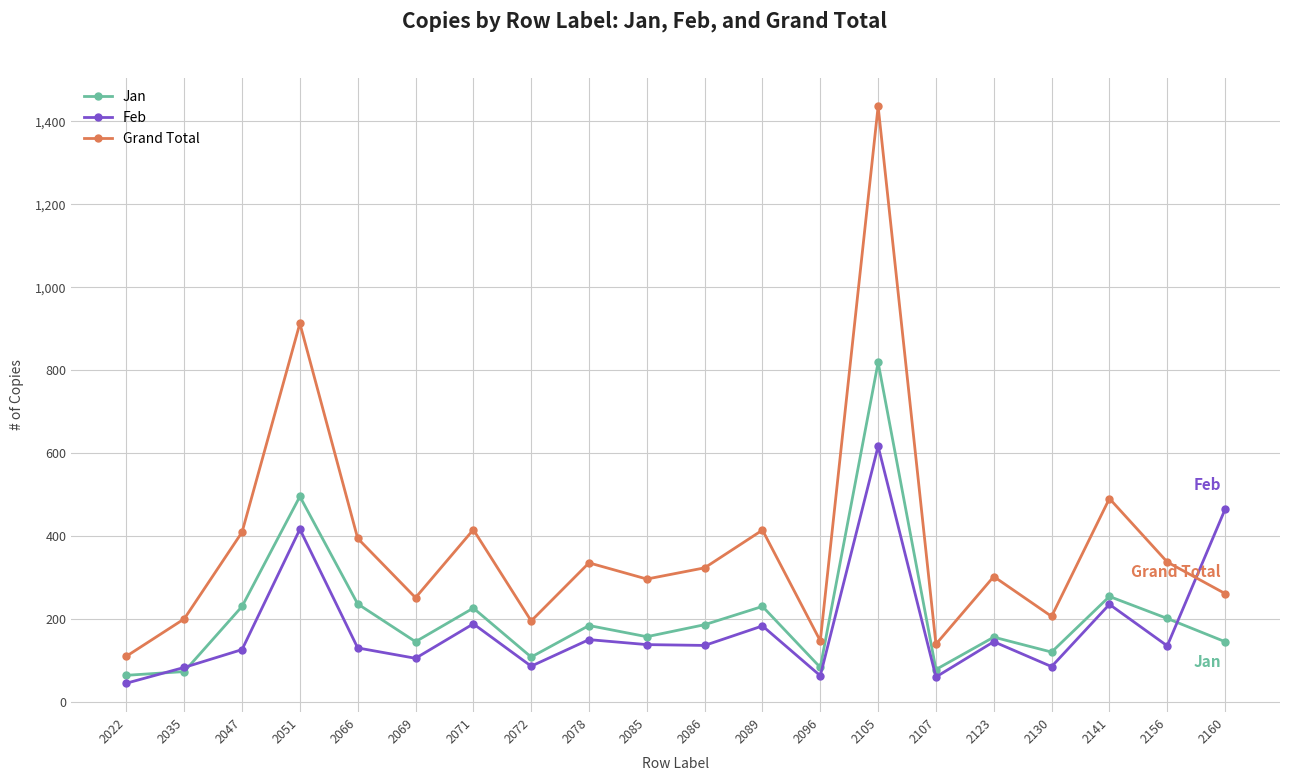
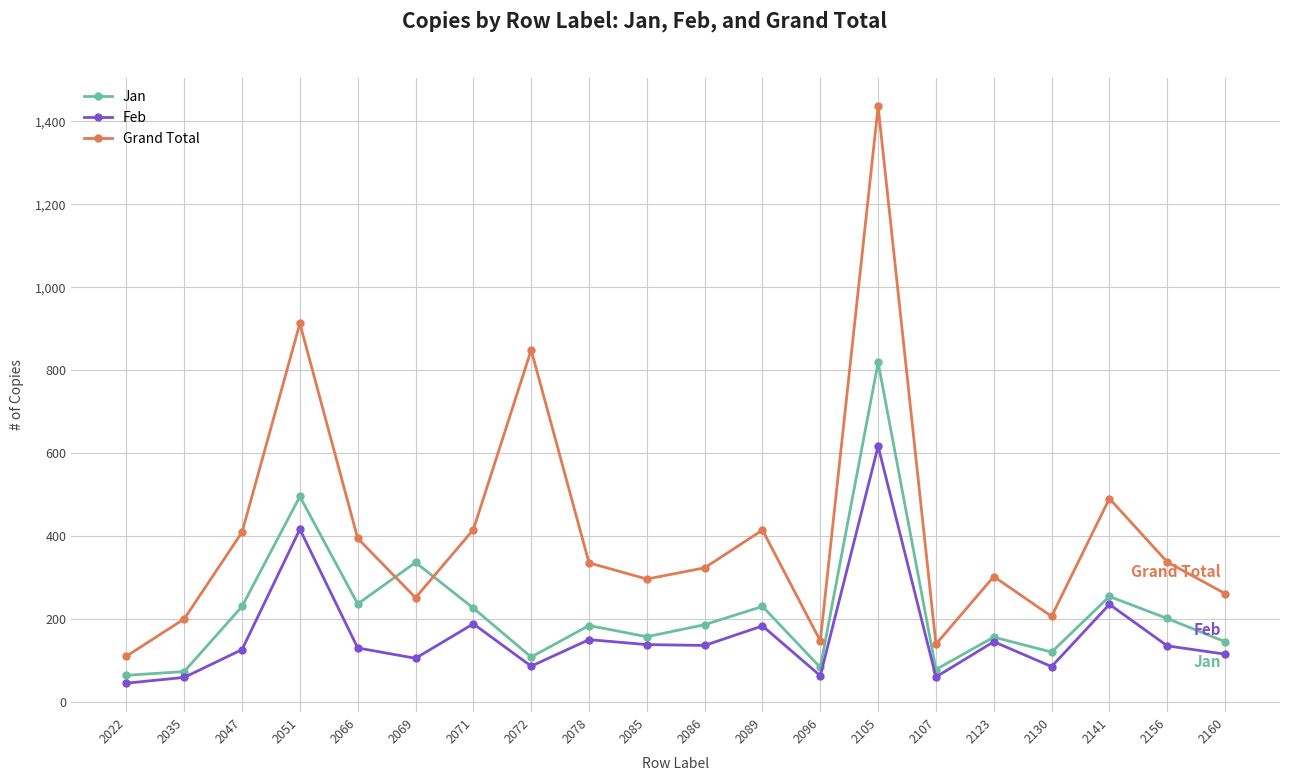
  {
    "Jan": {
      "2022": "70",
      "2035": "70",
      "2047": "230",
      "2051": "500",
      "2066": "240",
-     "2069": "150",
+     "2069": "340",
      "2071": "230",
      "2072": "110",
      "2078": "190",
      "2085": "160",
      "2086": "190",
      "2089": "230",
      "2096": "80",
      "2105": "820",
      "2107": "80",
      "2123": "160",
      "2130": "120",
      "2141": "260",
      "2156": "200",
      "2160": "150"
    },
    "Feb": {
      "2022": "50",
-     "2035": "80",
+     "2035": "60",
      "2047": "130",
      "2051": "420",
      "2066": "130",
      "2069": "110",
      "2071": "190",
      "2072": "90",
      "2078": "150",
      "2085": "140",
      "2086": "140",
      "2089": "180",
      "2096": "60",
      "2105": "620",
      "2107": "60",
      "2123": "150",
      "2130": "90",
      "2141": "240",
      "2156": "140",
-     "2160": "470"
+     "2160": "120"
    },
    "Grand Total": {
      "2022": "110",
      "2035": "200",
      "2047": "410",
      "2051": "910",
      "2066": "400",
      "2069": "250",
      "2071": "420",
-     "2072": "200",
+     "2072": "850",
      "2078": "340",
      "2085": "300",
      "2086": "320",
      "2089": "420",
      "2096": "150",
      "2105": "1,440",
      "2107": "140",
      "2123": "300",
      "2130": "210",
      "2141": "490",
      "2156": "340",
      "2160": "260"
    }
  }
